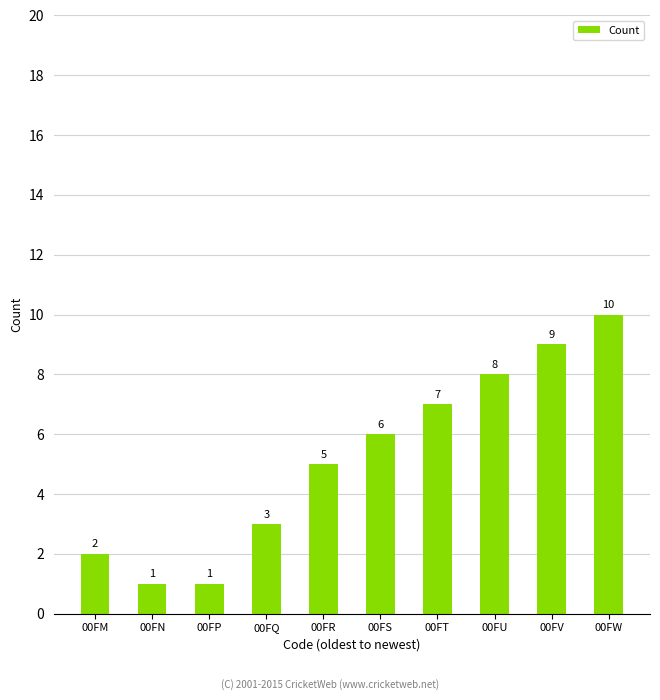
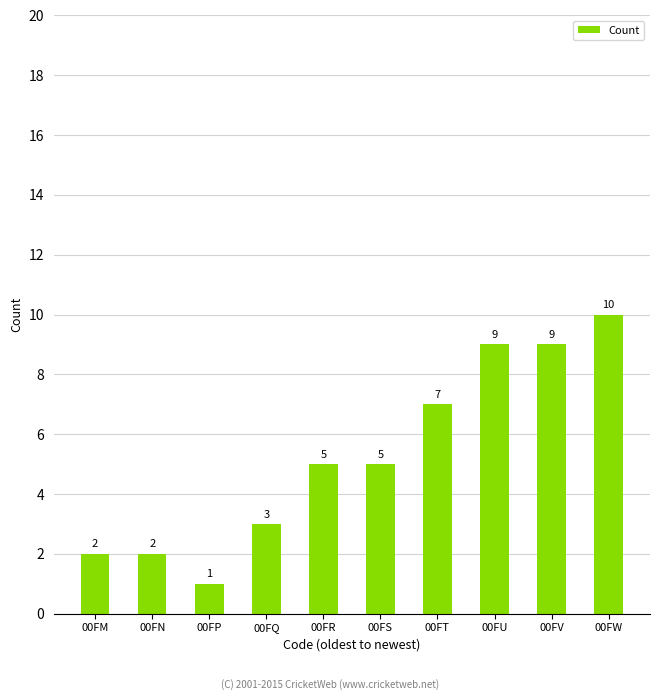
  {
    "00FM": 2,
-   "00FN": 1,
+   "00FN": 2,
    "00FP": 1,
    "00FQ": 3,
    "00FR": 5,
-   "00FS": 6,
+   "00FS": 5,
    "00FT": 7,
-   "00FU": 8,
+   "00FU": 9,
    "00FV": 9,
    "00FW": 10
  }
